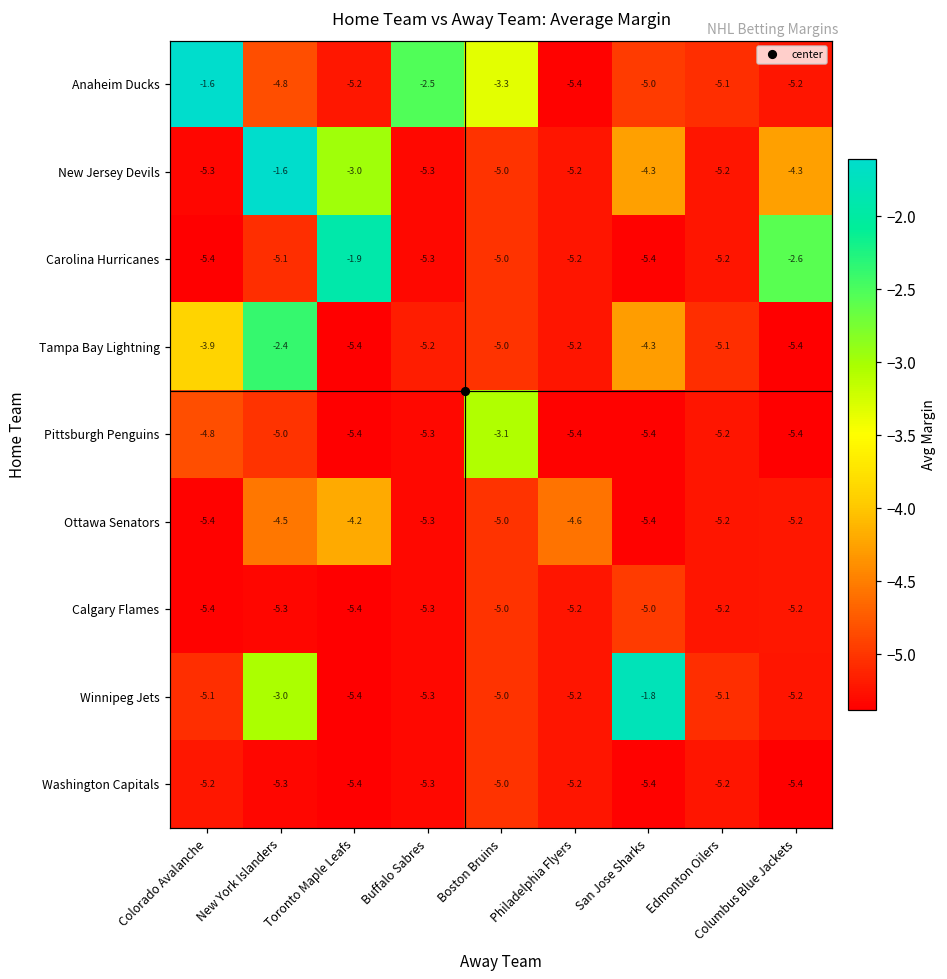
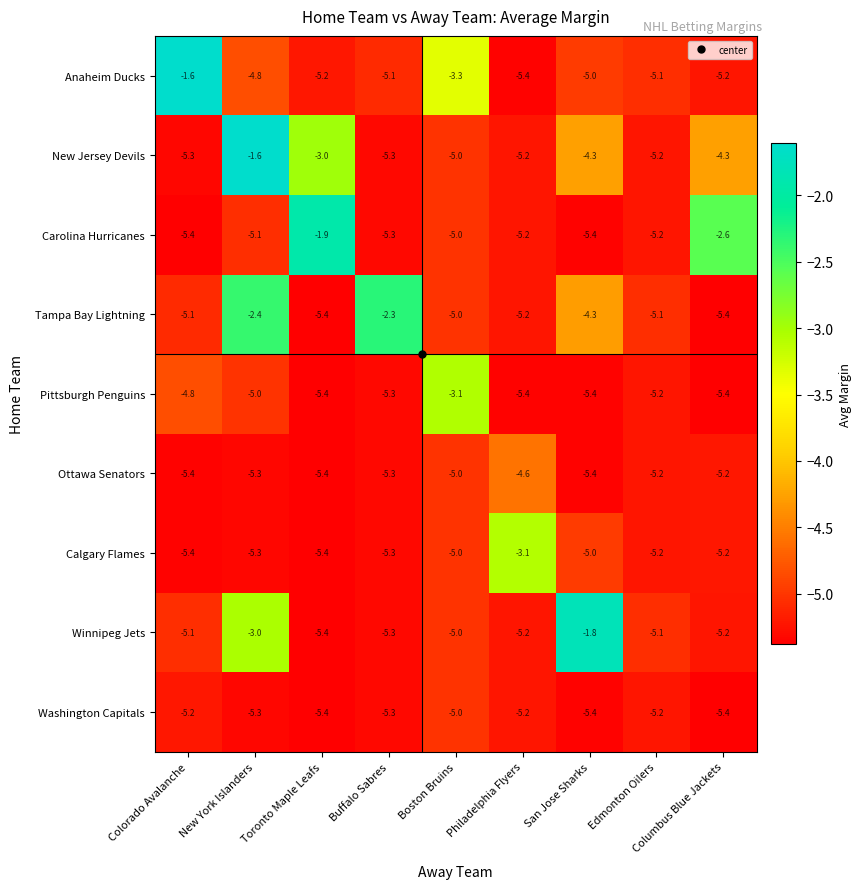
  {
    "Anaheim Ducks": {
      "Colorado Avalanche": -1.6,
      "New York Islanders": -4.8,
      "Toronto Maple Leafs": -5.2,
-     "Buffalo Sabres": -2.5,
+     "Buffalo Sabres": -5.1,
      "Boston Bruins": -3.3,
      "Philadelphia Flyers": -5.4,
      "San Jose Sharks": -5.0,
      "Edmonton Oilers": -5.1,
      "Columbus Blue Jackets": -5.2
    },
    "New Jersey Devils": {
      "Colorado Avalanche": -5.3,
      "New York Islanders": -1.6,
      "Toronto Maple Leafs": -3.0,
      "Buffalo Sabres": -5.3,
      "Boston Bruins": -5.0,
      "Philadelphia Flyers": -5.2,
      "San Jose Sharks": -4.3,
      "Edmonton Oilers": -5.2,
      "Columbus Blue Jackets": -4.3
    },
    "Carolina Hurricanes": {
      "Colorado Avalanche": -5.4,
      "New York Islanders": -5.1,
      "Toronto Maple Leafs": -1.9,
      "Buffalo Sabres": -5.3,
      "Boston Bruins": -5.0,
      "Philadelphia Flyers": -5.2,
      "San Jose Sharks": -5.4,
      "Edmonton Oilers": -5.2,
      "Columbus Blue Jackets": -2.6
    },
    "Tampa Bay Lightning": {
-     "Colorado Avalanche": -3.9,
+     "Colorado Avalanche": -5.1,
      "New York Islanders": -2.4,
      "Toronto Maple Leafs": -5.4,
-     "Buffalo Sabres": -5.2,
+     "Buffalo Sabres": -2.3,
      "Boston Bruins": -5.0,
      "Philadelphia Flyers": -5.2,
      "San Jose Sharks": -4.3,
      "Edmonton Oilers": -5.1,
      "Columbus Blue Jackets": -5.4
    },
    "Pittsburgh Penguins": {
      "Colorado Avalanche": -4.8,
      "New York Islanders": -5.0,
      "Toronto Maple Leafs": -5.4,
      "Buffalo Sabres": -5.3,
      "Boston Bruins": -3.1,
      "Philadelphia Flyers": -5.4,
      "San Jose Sharks": -5.4,
      "Edmonton Oilers": -5.2,
      "Columbus Blue Jackets": -5.4
    },
    "Ottawa Senators": {
      "Colorado Avalanche": -5.4,
-     "New York Islanders": -4.5,
-     "Toronto Maple Leafs": -4.2,
+     "New York Islanders": -5.3,
+     "Toronto Maple Leafs": -5.4,
      "Buffalo Sabres": -5.3,
      "Boston Bruins": -5.0,
      "Philadelphia Flyers": -4.6,
      "San Jose Sharks": -5.4,
      "Edmonton Oilers": -5.2,
      "Columbus Blue Jackets": -5.2
    },
    "Calgary Flames": {
      "Colorado Avalanche": -5.4,
      "New York Islanders": -5.3,
      "Toronto Maple Leafs": -5.4,
      "Buffalo Sabres": -5.3,
      "Boston Bruins": -5.0,
-     "Philadelphia Flyers": -5.2,
+     "Philadelphia Flyers": -3.1,
      "San Jose Sharks": -5.0,
      "Edmonton Oilers": -5.2,
      "Columbus Blue Jackets": -5.2
    },
    "Winnipeg Jets": {
      "Colorado Avalanche": -5.1,
      "New York Islanders": -3.0,
      "Toronto Maple Leafs": -5.4,
      "Buffalo Sabres": -5.3,
      "Boston Bruins": -5.0,
      "Philadelphia Flyers": -5.2,
      "San Jose Sharks": -1.8,
      "Edmonton Oilers": -5.1,
      "Columbus Blue Jackets": -5.2
    },
    "Washington Capitals": {
      "Colorado Avalanche": -5.2,
      "New York Islanders": -5.3,
      "Toronto Maple Leafs": -5.4,
      "Buffalo Sabres": -5.3,
      "Boston Bruins": -5.0,
      "Philadelphia Flyers": -5.2,
      "San Jose Sharks": -5.4,
      "Edmonton Oilers": -5.2,
      "Columbus Blue Jackets": -5.4
    }
  }
